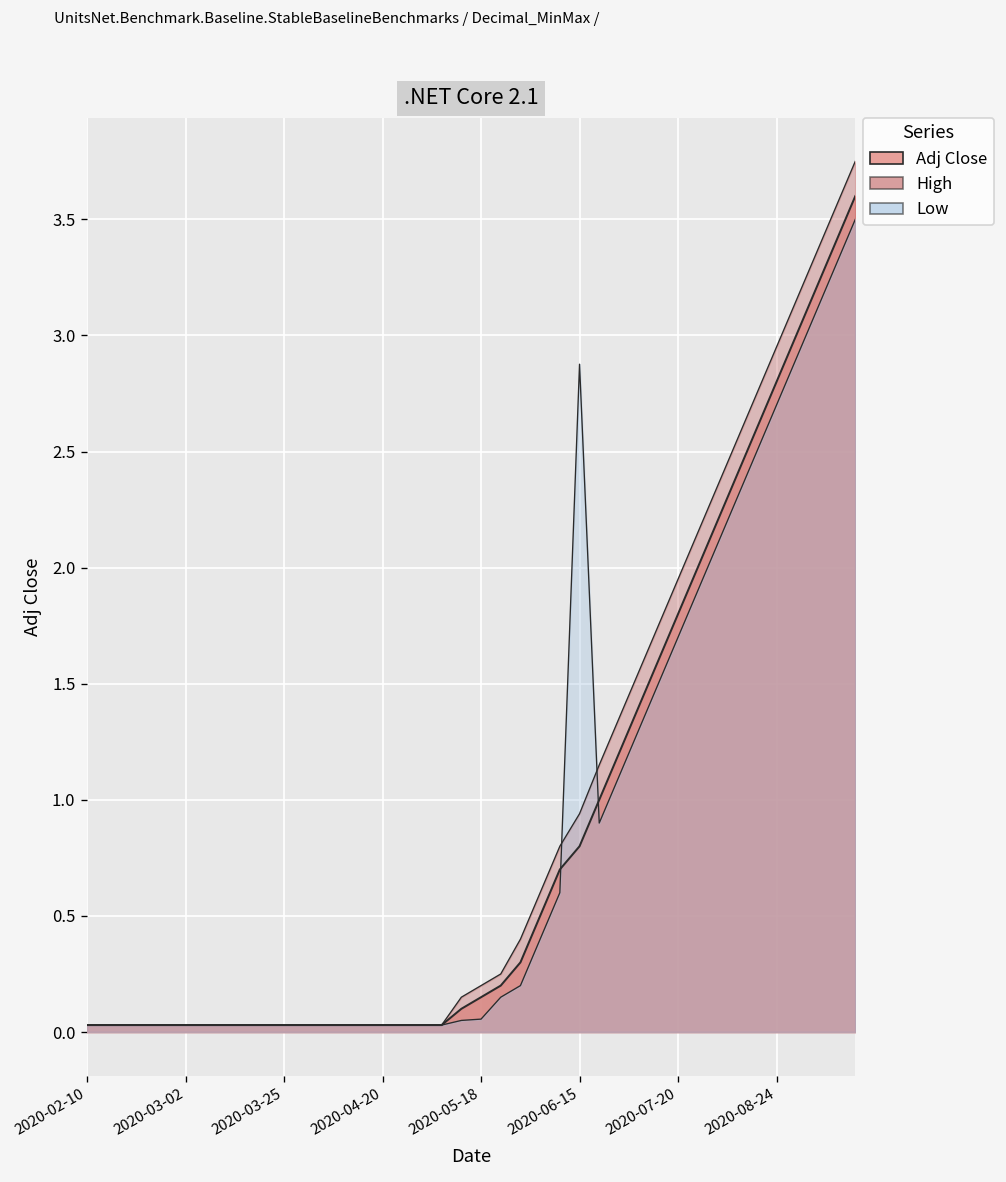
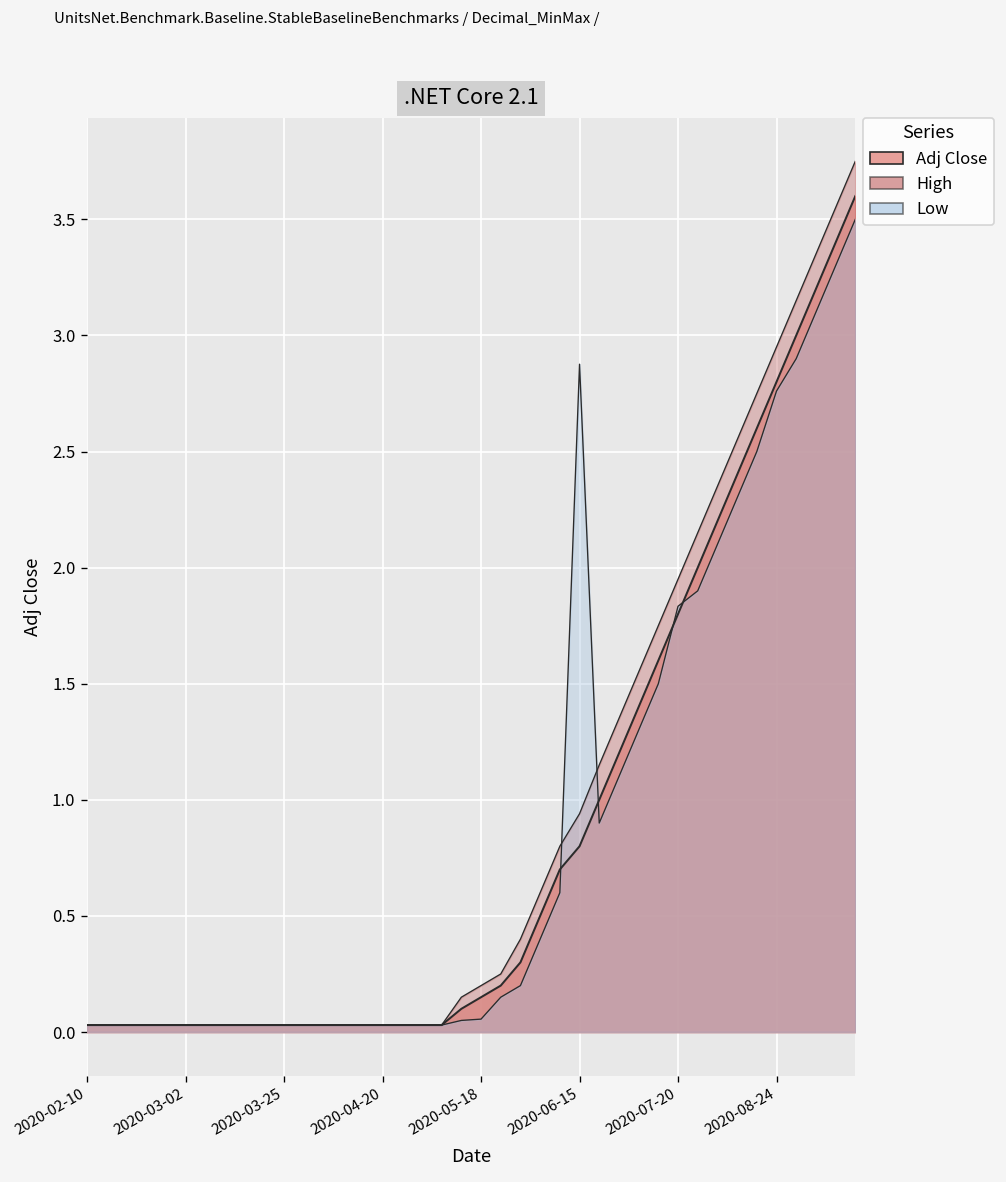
  {
    "Low": {
      "2020-05-18": 0.06,
      "2020-06-15": 2.88,
-     "2020-07-20": 1.70,
-     "2020-08-24": 2.70
+     "2020-07-20": 1.83,
+     "2020-08-24": 2.76
    }
  }
